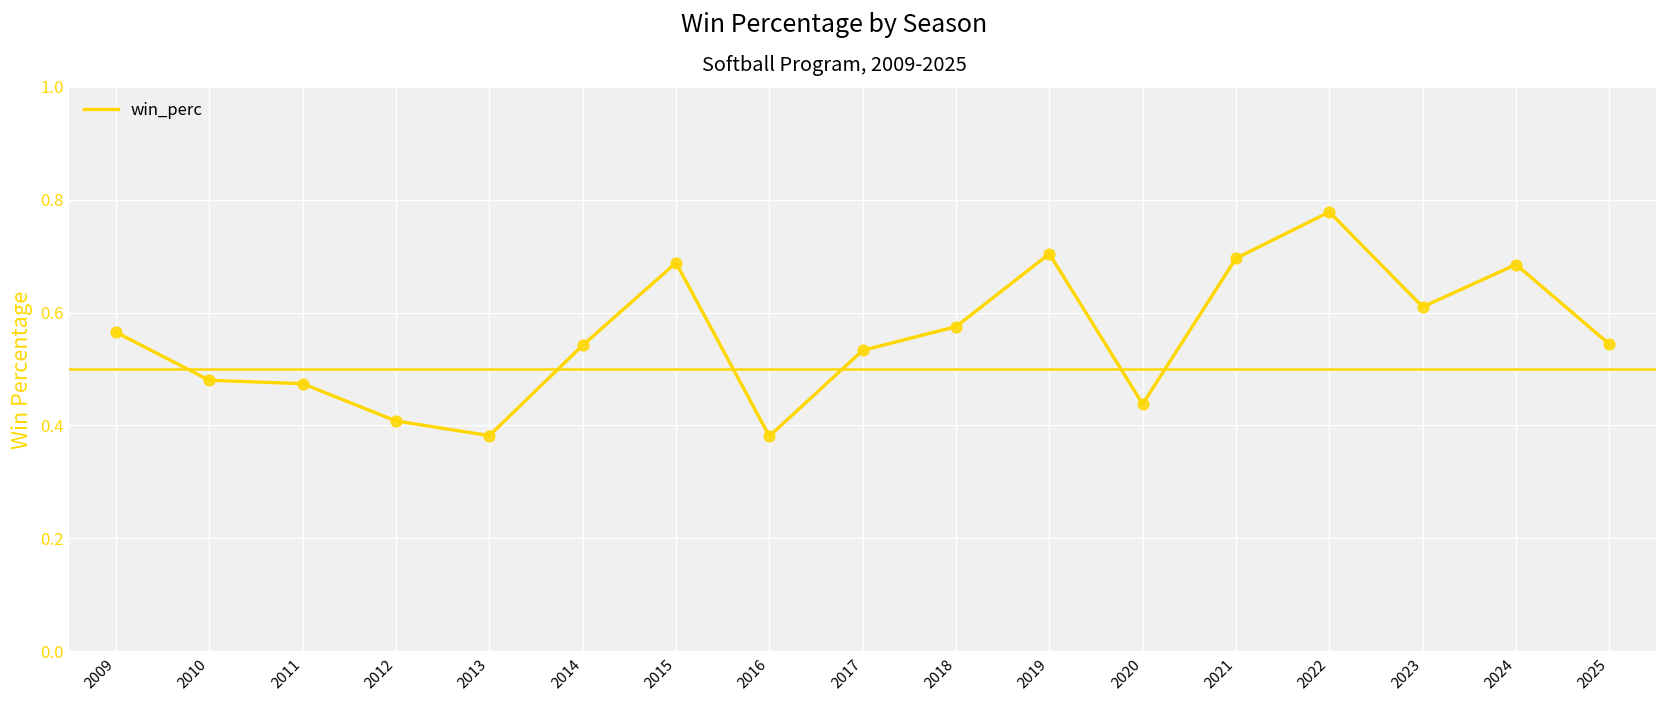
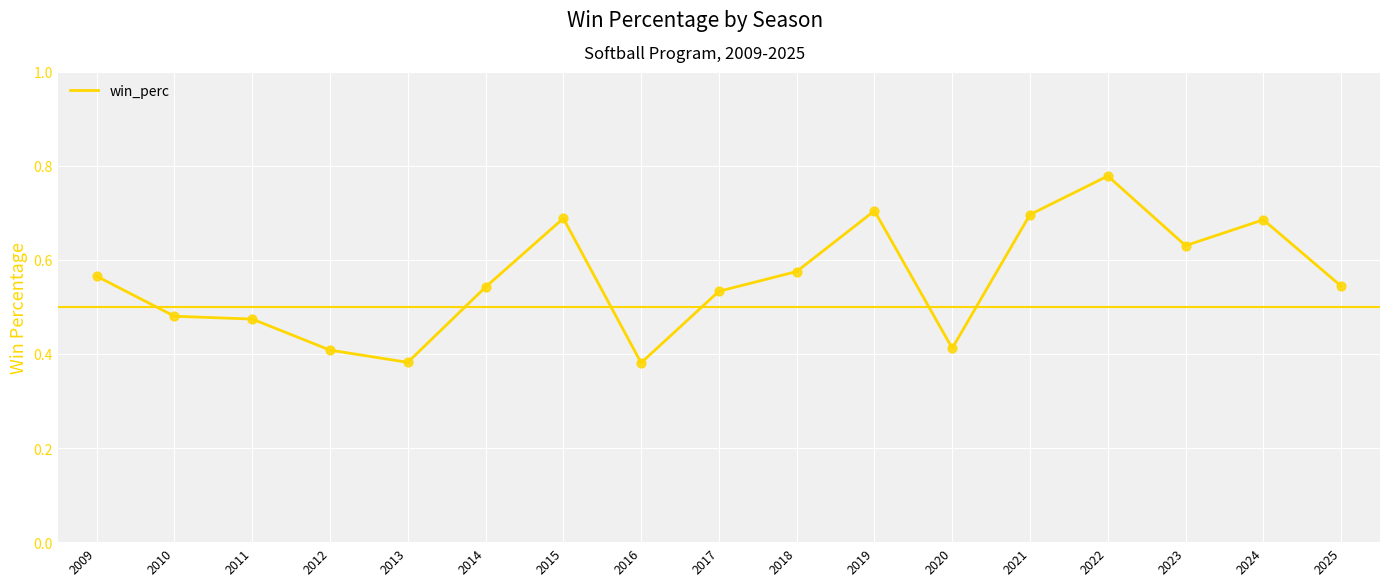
  {
    "2009": 0.57,
    "2010": 0.48,
    "2011": 0.47,
    "2012": 0.41,
    "2013": 0.38,
    "2014": 0.54,
    "2015": 0.69,
    "2016": 0.38,
    "2017": 0.53,
    "2018": 0.58,
    "2019": 0.70,
-   "2020": 0.44,
+   "2020": 0.41,
    "2021": 0.70,
    "2022": 0.78,
-   "2023": 0.61,
+   "2023": 0.63,
    "2024": 0.69,
    "2025": 0.54
  }
